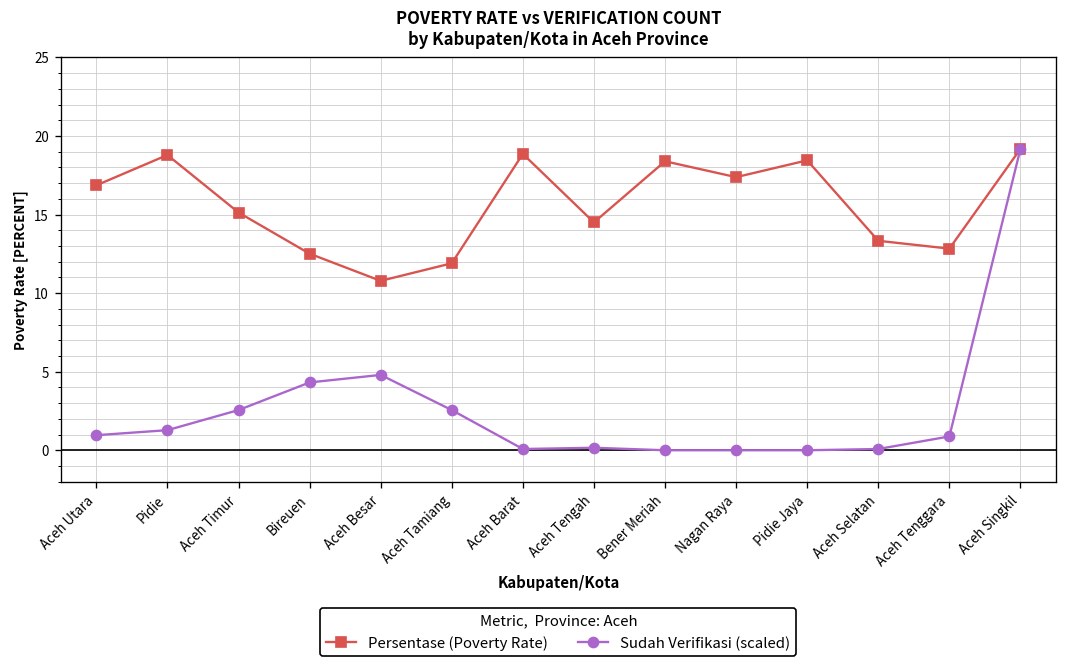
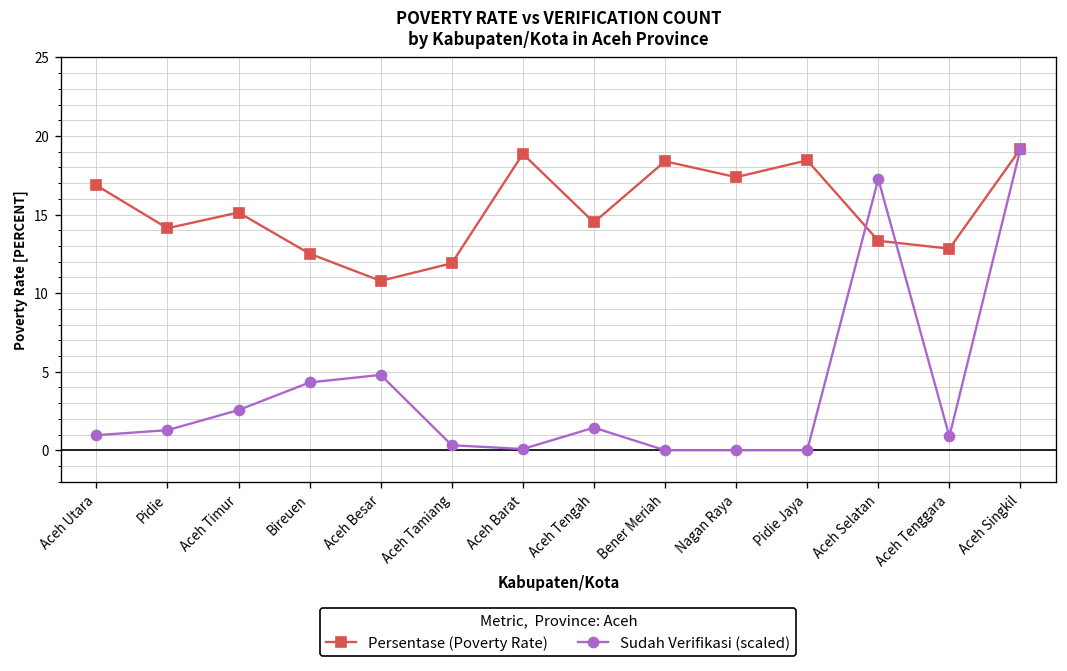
  {
    "Persentase (Poverty Rate)": {
      "Aceh Utara": 16.9,
-     "Pidie": 18.8,
+     "Pidie": 14.1,
      "Aceh Timur": 15.1,
      "Bireuen": 12.5,
      "Aceh Besar": 10.8,
      "Aceh Tamiang": 11.9,
      "Aceh Barat": 18.9,
      "Aceh Tengah": 14.5,
      "Bener Meriah": 18.4,
      "Nagan Raya": 17.4,
      "Pidie Jaya": 18.5,
      "Aceh Selatan": 13.3,
      "Aceh Tenggara": 12.8
    },
    "Sudah Verifikasi (scaled)": {
      "Aceh Utara": 1.0,
      "Pidie": 1.3,
      "Aceh Timur": 2.6,
      "Bireuen": 4.3,
      "Aceh Besar": 4.8,
-     "Aceh Tamiang": 2.6,
+     "Aceh Tamiang": 0.3,
      "Aceh Barat": 0.1,
-     "Aceh Tengah": 0.2,
+     "Aceh Tengah": 1.4,
      "Bener Meriah": 0.0,
      "Nagan Raya": 0.0,
      "Pidie Jaya": 0.0,
-     "Aceh Selatan": 0.1,
+     "Aceh Selatan": 17.3,
      "Aceh Tenggara": 0.9
    }
  }
